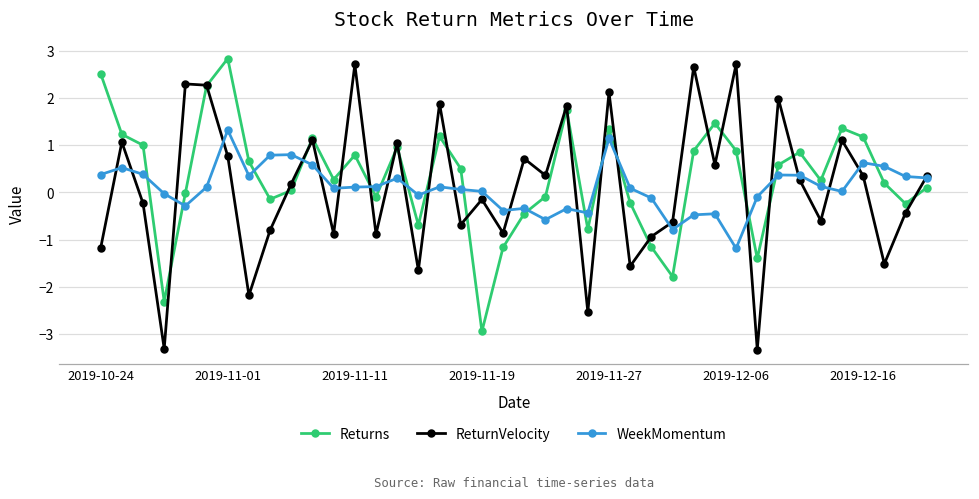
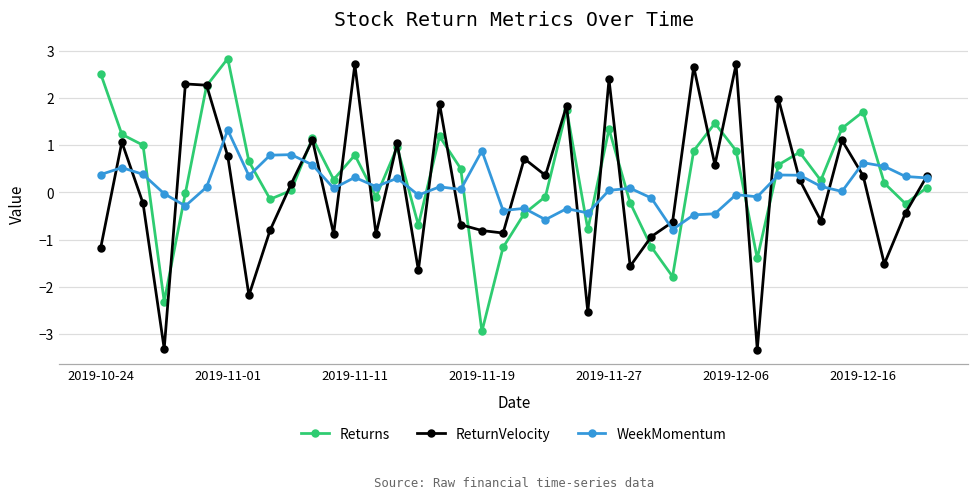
  {
    "Returns": {
      "2019-10-24": 2.5,
      "2019-11-01": 2.8,
      "2019-11-11": 0.8,
      "2019-11-19": -2.9,
      "2019-11-27": 1.3,
      "2019-12-06": 0.9,
-     "2019-12-16": 1.2
+     "2019-12-16": 1.7
    },
    "ReturnVelocity": {
      "2019-10-24": -1.2,
      "2019-11-01": 0.8,
      "2019-11-11": 2.7,
-     "2019-11-19": -0.1,
-     "2019-11-27": 2.1,
+     "2019-11-19": -0.8,
+     "2019-11-27": 2.4,
      "2019-12-06": 2.7,
      "2019-12-16": 0.4
    },
    "WeekMomentum": {
      "2019-10-24": 0.4,
      "2019-11-01": 1.3,
-     "2019-11-11": 0.1,
-     "2019-11-19": 0.0,
-     "2019-11-27": 1.1,
-     "2019-12-06": -1.2,
+     "2019-11-11": 0.3,
+     "2019-11-19": 0.9,
+     "2019-11-27": 0.0,
+     "2019-12-06": 0.0,
      "2019-12-16": 0.6
    }
  }
